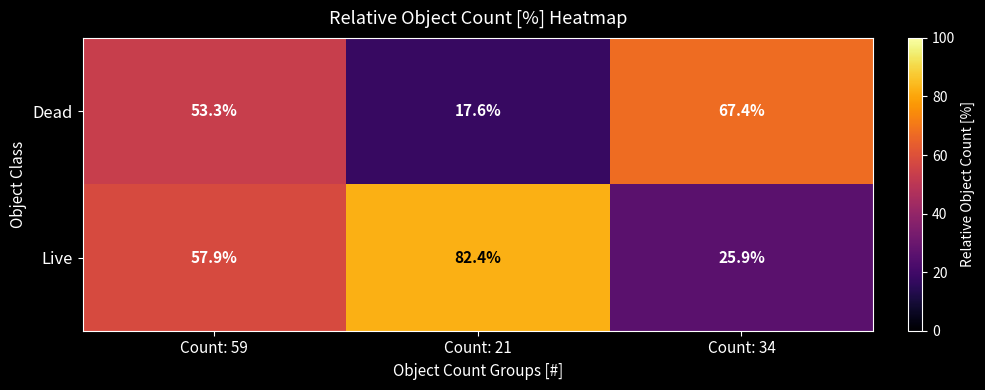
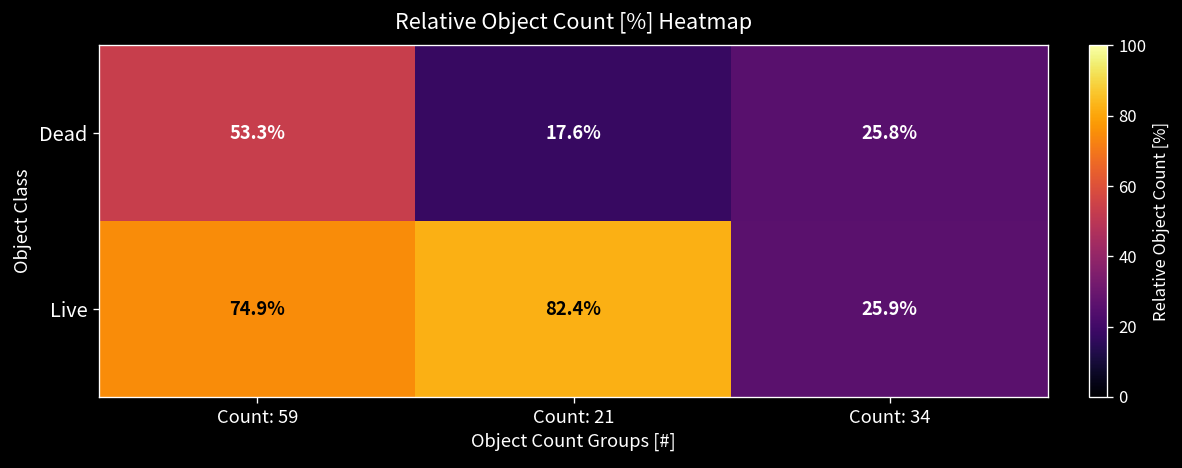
  {
    "Dead": {
      "Count: 59": "53.3%",
      "Count: 21": "17.6%",
-     "Count: 34": "67.4%"
+     "Count: 34": "25.8%"
    },
    "Live": {
-     "Count: 59": "57.9%",
+     "Count: 59": "74.9%",
      "Count: 21": "82.4%",
      "Count: 34": "25.9%"
    }
  }
